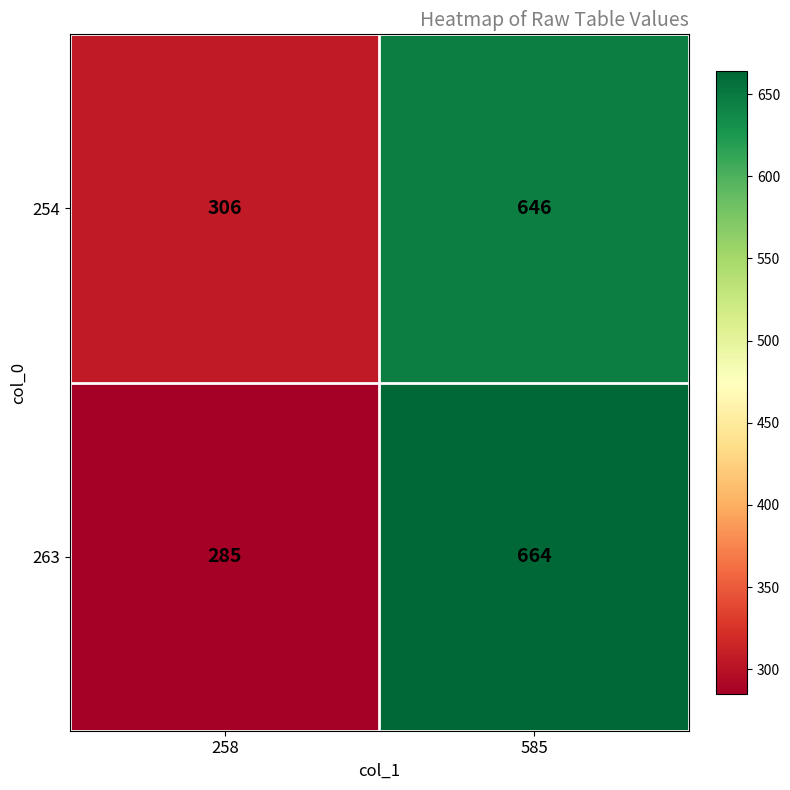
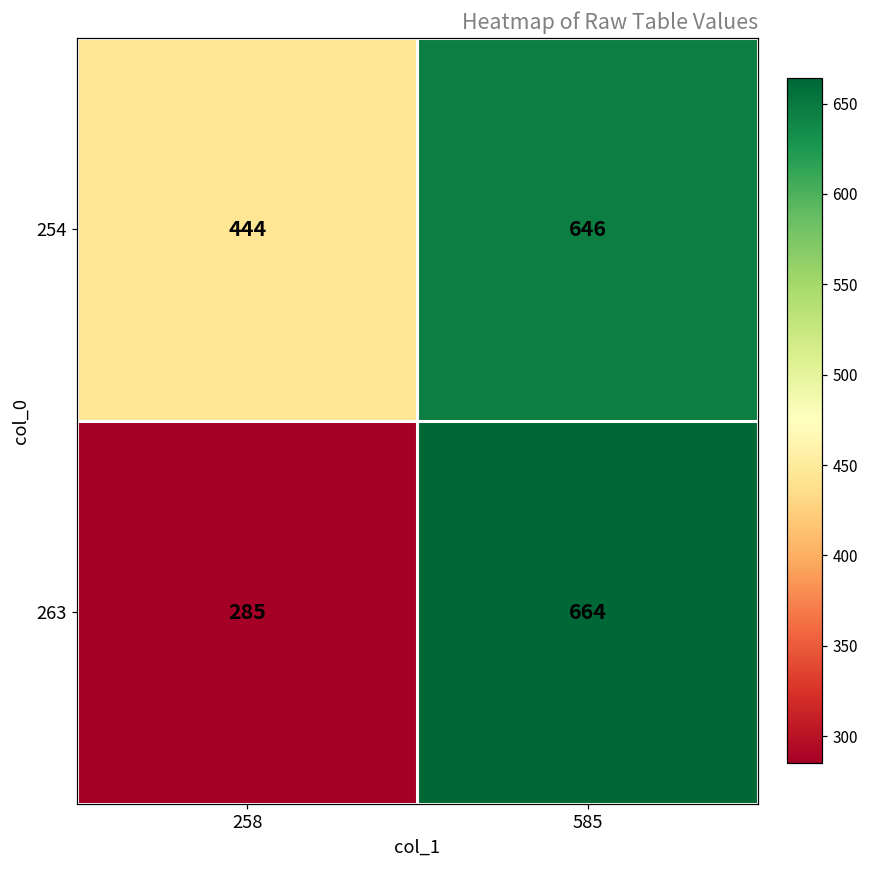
  {
    "254": {
-     "258": 306,
+     "258": 444,
      "585": 646
    },
    "263": {
      "258": 285,
      "585": 664
    }
  }
